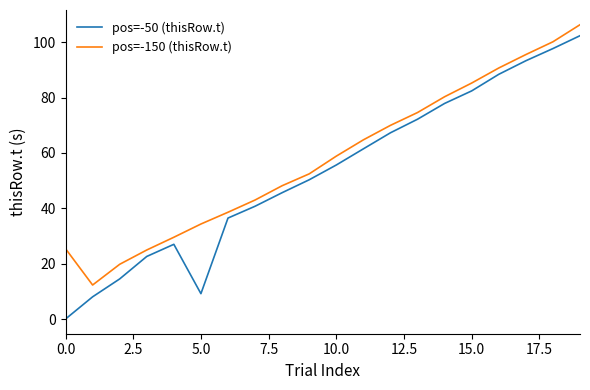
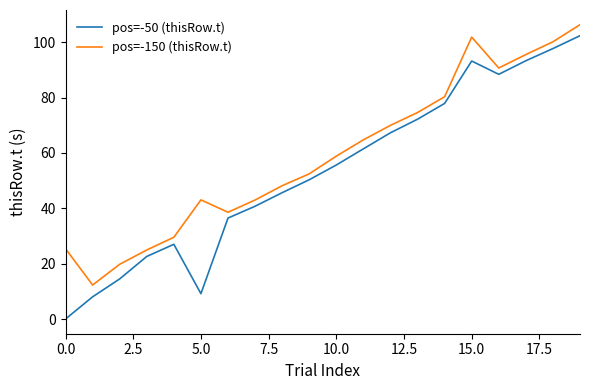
  {
    "pos=-50 (thisRow.t)": {
      "0.0": 0,
      "5.0": 9,
      "10.0": 56,
-     "15.0": 82
+     "15.0": 93
    },
    "pos=-150 (thisRow.t)": {
      "0.0": 25,
-     "5.0": 34,
+     "5.0": 43,
      "10.0": 59,
-     "15.0": 85
+     "15.0": 102
    }
  }
